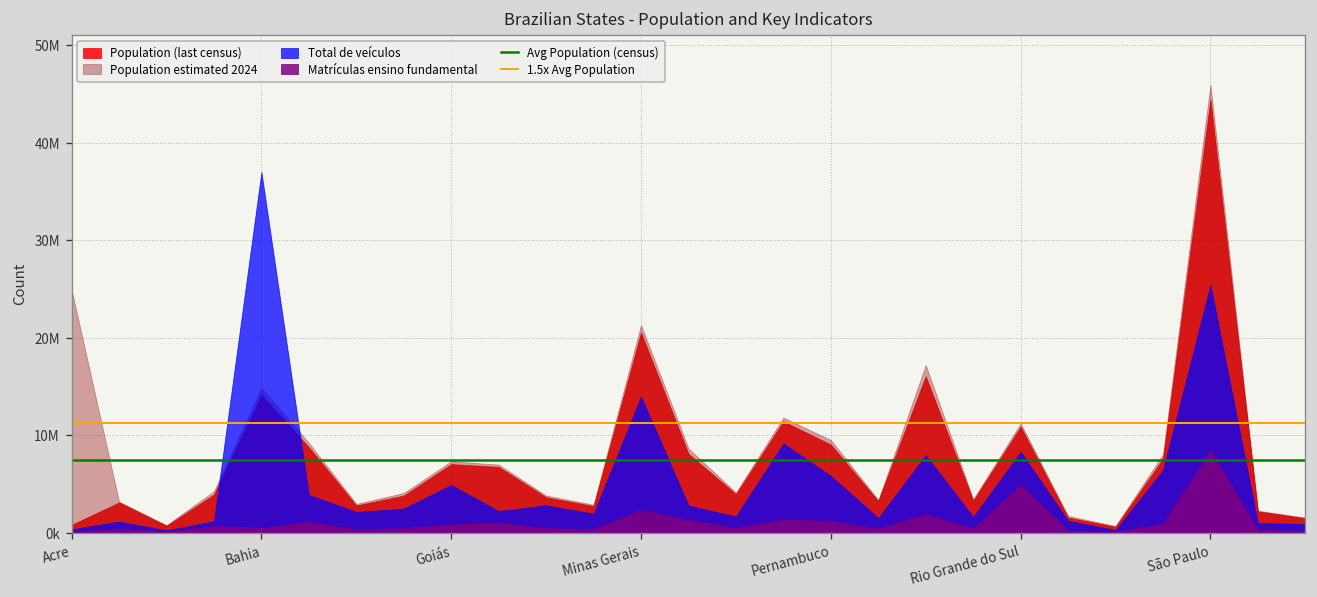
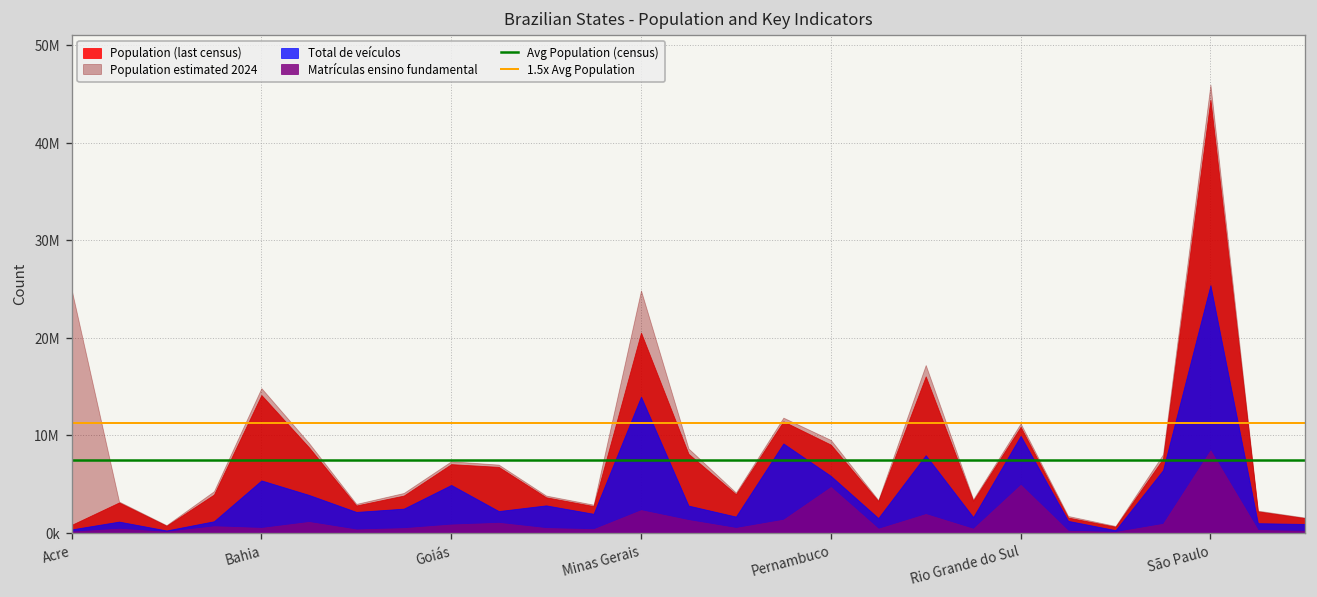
  {
    "Population (last census)": {
      "Acre": 1000000,
      "Bahia": 14000000,
      "Minas Gerais": 21000000,
      "Pernambuco": 9000000,
      "Rio Grande do Sul": 11000000,
      "São Paulo": 44000000
    },
    "Population estimated 2024": {
      "Acre": 25000000,
      "Bahia": 15000000,
-     "Minas Gerais": 21000000,
+     "Minas Gerais": 25000000,
      "Pernambuco": 10000000,
      "Rio Grande do Sul": 11000000,
      "São Paulo": 46000000
    },
    "Total de veículos": {
-     "Bahia": 37000000,
+     "Bahia": 5000000,
      "Goiás": 5000000,
      "Minas Gerais": 14000000,
      "Pernambuco": 6000000,
-     "Rio Grande do Sul": 8000000,
+     "Rio Grande do Sul": 10000000,
      "São Paulo": 25000000
    },
    "Matrículas ensino fundamental": {
      "Bahia": 1000000,
      "Goiás": 1000000,
      "Minas Gerais": 2000000,
-     "Pernambuco": 1000000,
+     "Pernambuco": 5000000,
      "Rio Grande do Sul": 5000000,
      "São Paulo": 8000000
    }
  }
